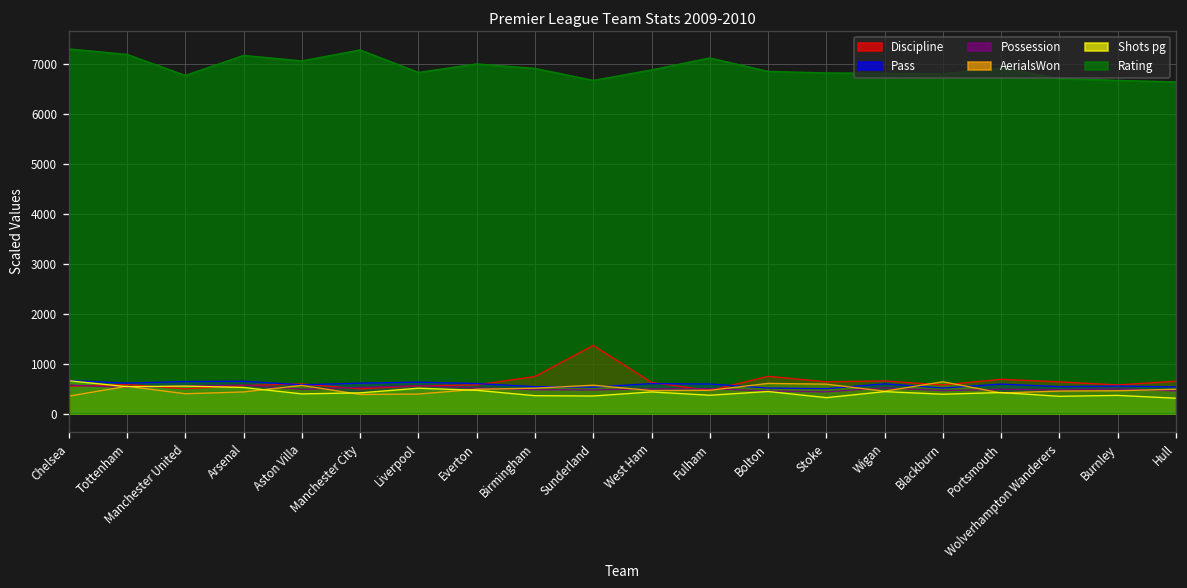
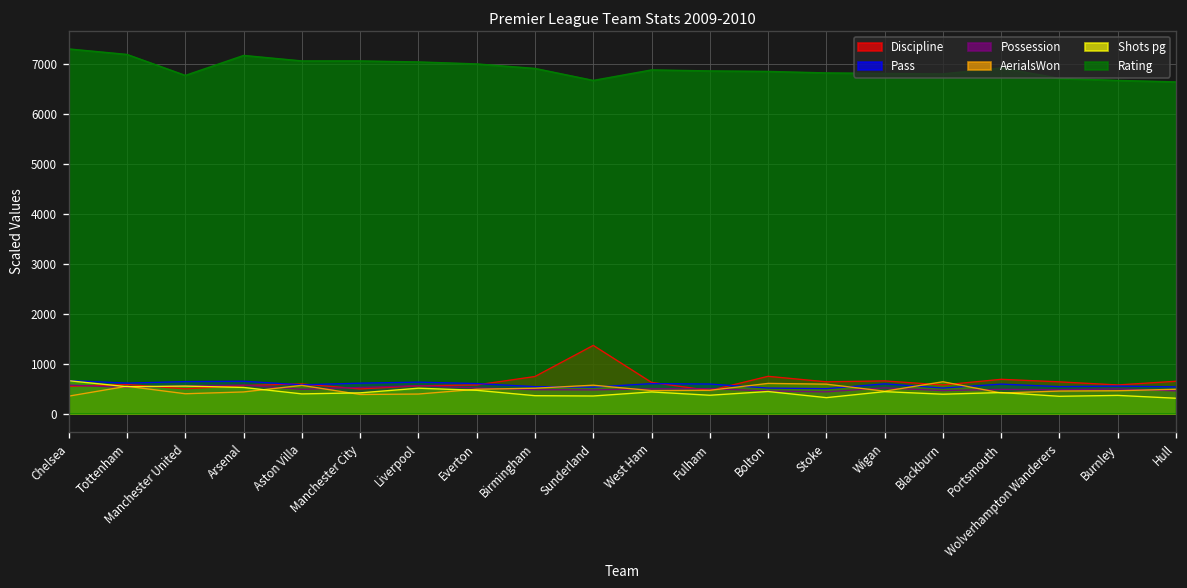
  {
    "Discipline": {
      "Birmingham": 700,
      "Sunderland": 1400,
      "Bolton": 700,
      "Blackburn": 600,
      "Portsmouth": 700,
      "Wolverhampton Wanderers": 600,
      "Hull": 600
    },
    "Pass": {
      "Manchester United": 600,
      "Arsenal": 600,
      "Manchester City": 600,
      "Liverpool": 600,
      "Fulham": 600,
      "Stoke": 500,
      "Portsmouth": 600,
      "Wolverhampton Wanderers": 500
    },
    "Possession": {
      "Aston Villa": 500,
      "Stoke": 400,
      "Wigan": 500,
      "Portsmouth": 500
    },
    "AerialsWon": {
      "Chelsea": 300,
      "Manchester United": 400,
      "Arsenal": 400,
      "Liverpool": 400,
      "Bolton": 600,
      "Blackburn": 600
    },
    "Shots pg": {
      "Aston Villa": 400,
      "Birmingham": 400,
      "Sunderland": 400,
      "Fulham": 400,
      "Stoke": 300,
      "Blackburn": 400,
      "Wolverhampton Wanderers": 300,
      "Burnley": 400,
      "Hull": 300
    },
    "Rating": {
      "Chelsea": 7300,
      "Tottenham": 7200,
      "Manchester United": 6800,
      "Arsenal": 7200,
      "Aston Villa": 7100,
-     "Manchester City": 7300,
-     "Liverpool": 6800,
+     "Manchester City": 7100,
+     "Liverpool": 7000,
      "Everton": 7000,
      "Birmingham": 6900,
      "Sunderland": 6700,
      "West Ham": 6900,
-     "Fulham": 7100,
+     "Fulham": 6900,
      "Bolton": 6900,
      "Stoke": 6800,
      "Wolverhampton Wanderers": 6700,
      "Burnley": 6700,
      "Hull": 6600
    }
  }
